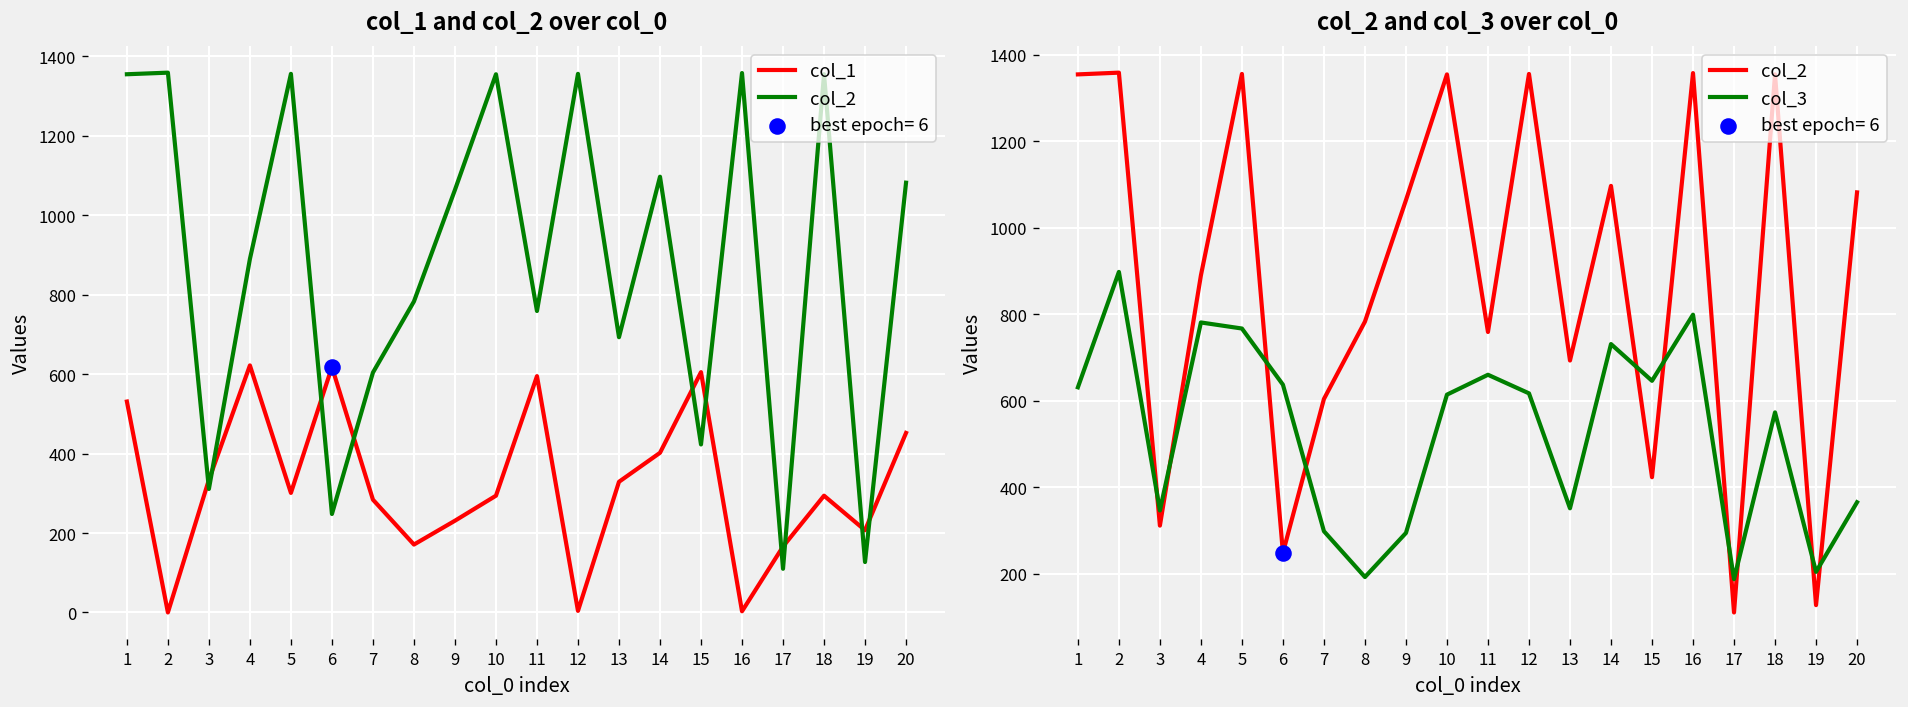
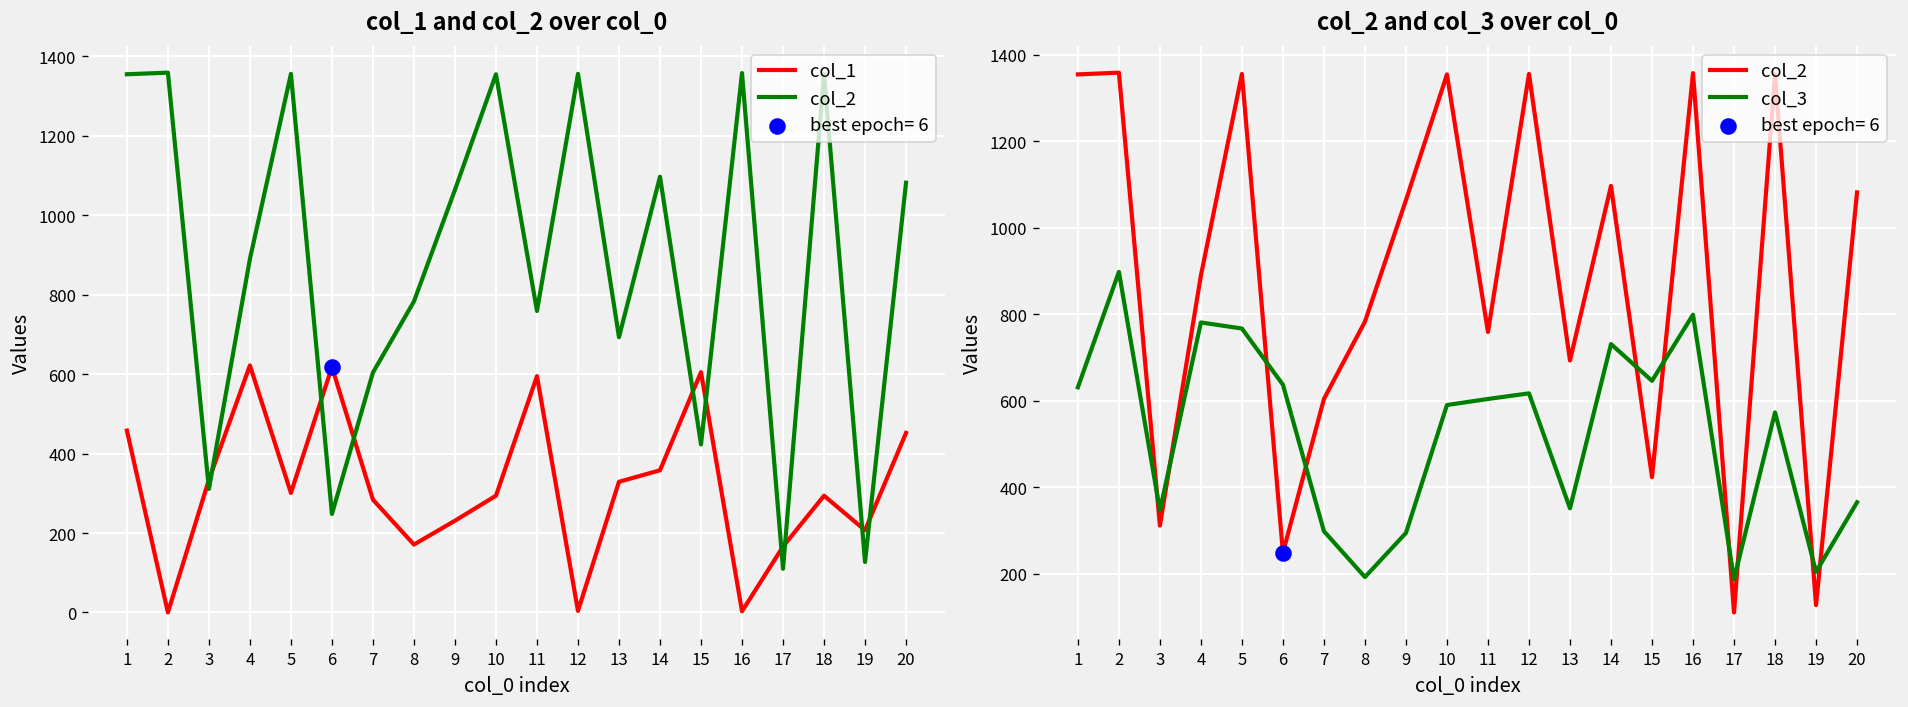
  {
    "col_1 and col_2 over col_0": {
      "col_1": {
-       "1": 530,
+       "1": 460,
        "2": 0,
        "3": 330,
        "4": 620,
        "5": 300,
        "7": 280,
        "8": 170,
        "9": 230,
        "10": 290,
        "11": 600,
        "12": 0,
        "13": 330,
-       "14": 400,
+       "14": 360,
        "15": 610,
        "16": 0,
        "17": 170,
        "18": 290,
        "19": 210,
        "20": 450
      }
    },
    "col_2 and col_3 over col_0": {
      "col_2": {
        "1": 1360,
        "2": 1360,
        "3": 310,
        "4": 890,
        "5": 1360,
        "7": 600,
        "8": 780,
        "9": 1060,
        "10": 1360,
        "11": 760,
        "12": 1360,
        "13": 690,
        "14": 1100,
        "15": 420,
        "16": 1360,
        "17": 110,
        "19": 130,
        "20": 1080
      },
      "col_3": {
        "1": 630,
        "2": 900,
        "3": 350,
        "4": 780,
        "5": 770,
        "6": 640,
        "7": 300,
        "8": 190,
        "9": 290,
-       "10": 610,
-       "11": 660,
+       "10": 590,
+       "11": 600,
        "12": 620,
        "13": 350,
        "14": 730,
        "15": 650,
        "16": 800,
        "17": 190,
        "18": 570,
        "19": 200,
        "20": 370
      }
    }
  }
